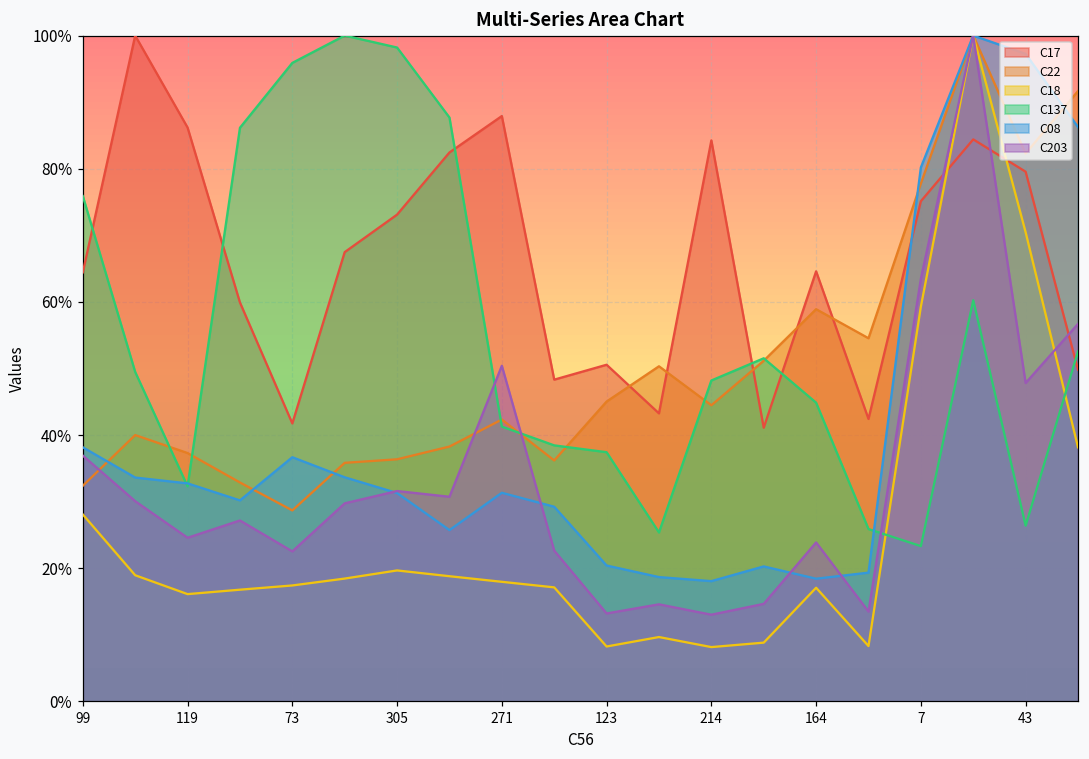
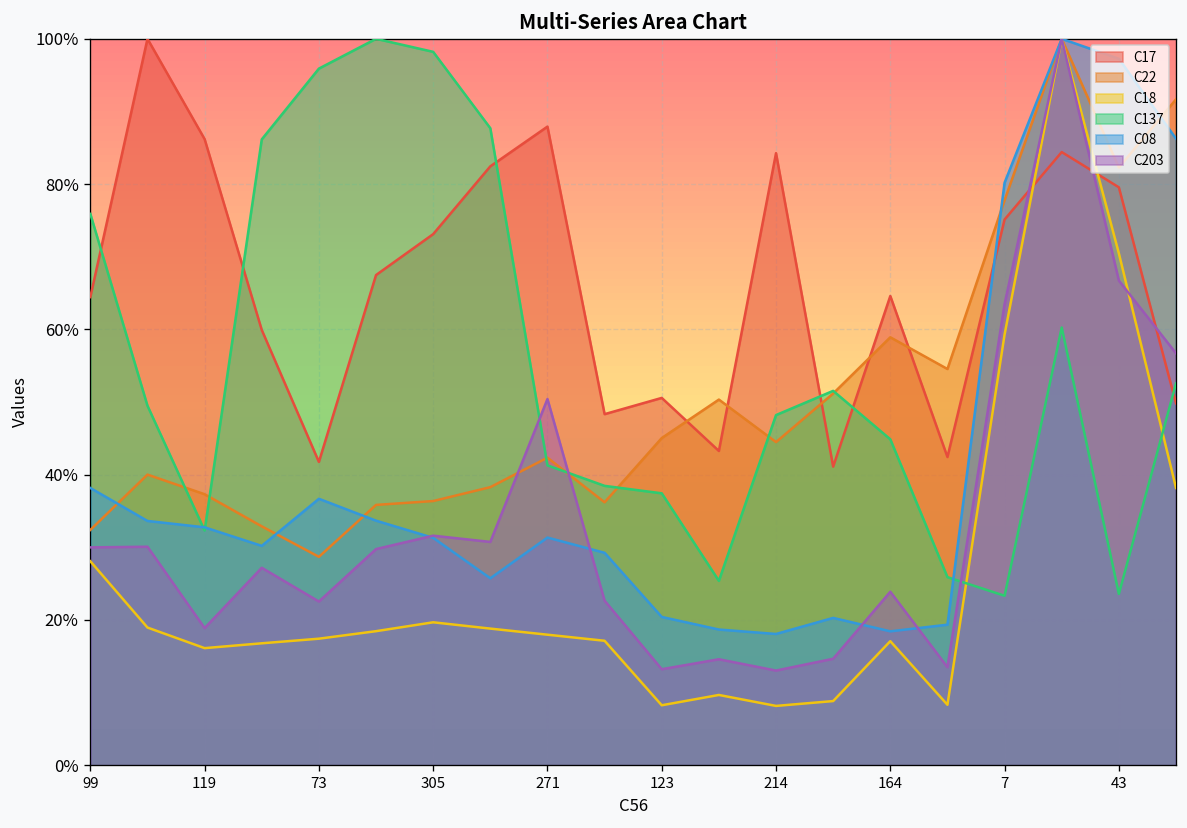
  {
    "C137": {
      "99": "76%",
      "119": "32%",
      "73": "96%",
      "305": "98%",
      "271": "41%",
      "123": "37%",
      "214": "48%",
      "164": "45%",
-     "43": "26%"
+     "43": "24%"
    },
    "C08": {
      "99": "38%",
      "119": "33%",
      "73": "37%",
      "271": "31%",
      "123": "20%",
      "214": "18%",
      "164": "18%"
    },
    "C203": {
-     "99": "37%",
-     "119": "25%",
+     "99": "30%",
+     "119": "19%",
      "73": "23%",
      "271": "50%",
      "123": "13%",
      "214": "13%",
      "164": "24%",
-     "43": "48%"
+     "43": "67%"
    }
  }
